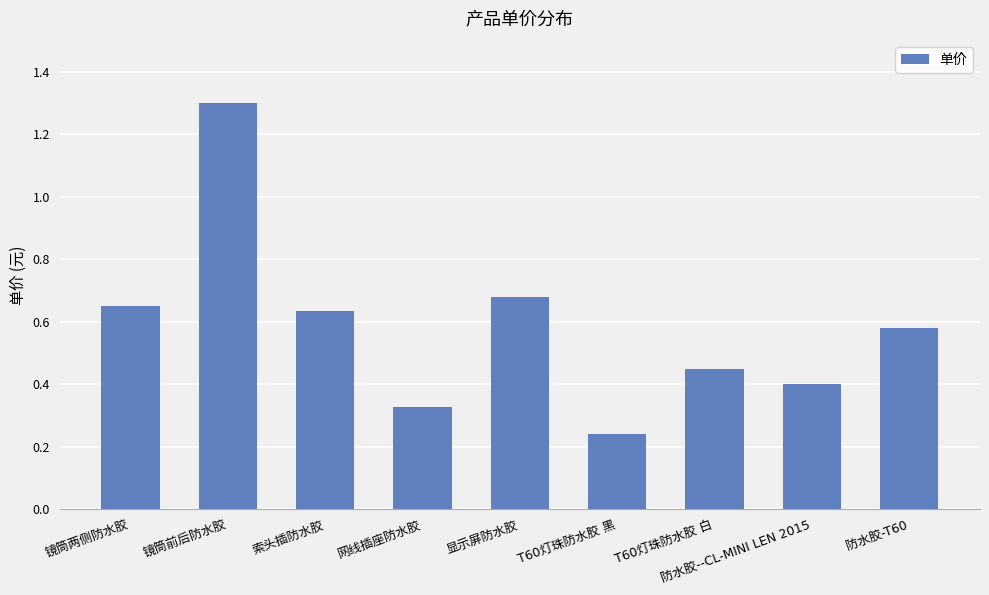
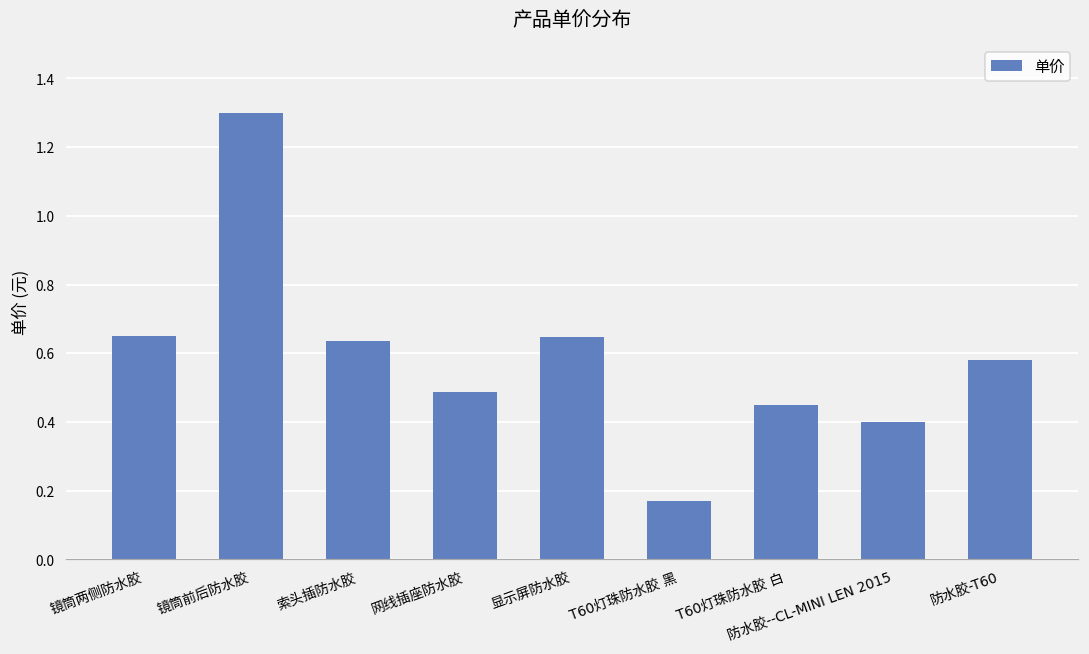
  {
    "镜筒两侧防水胶": 0.65,
    "镜筒前后防水胶": 1.30,
    "索头插防水胶": 0.64,
-   "网线插座防水胶": 0.33,
-   "显示屏防水胶": 0.68,
-   "T60灯珠防水胶 黑": 0.24,
+   "网线插座防水胶": 0.49,
+   "显示屏防水胶": 0.65,
+   "T60灯珠防水胶 黑": 0.17,
    "T60灯珠防水胶 白": 0.45,
    "防水胶--CL-MINI LEN 2015": 0.40,
    "防水胶-T60": 0.58
  }
